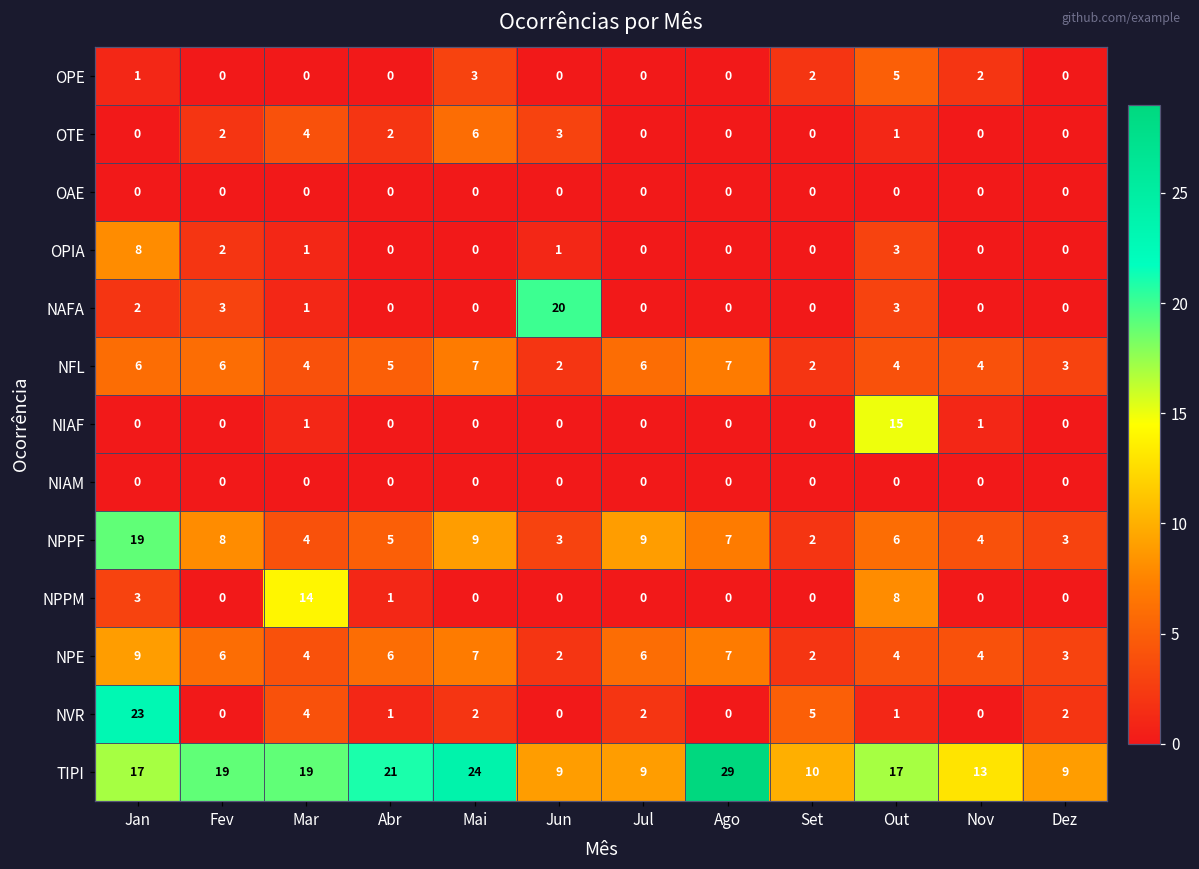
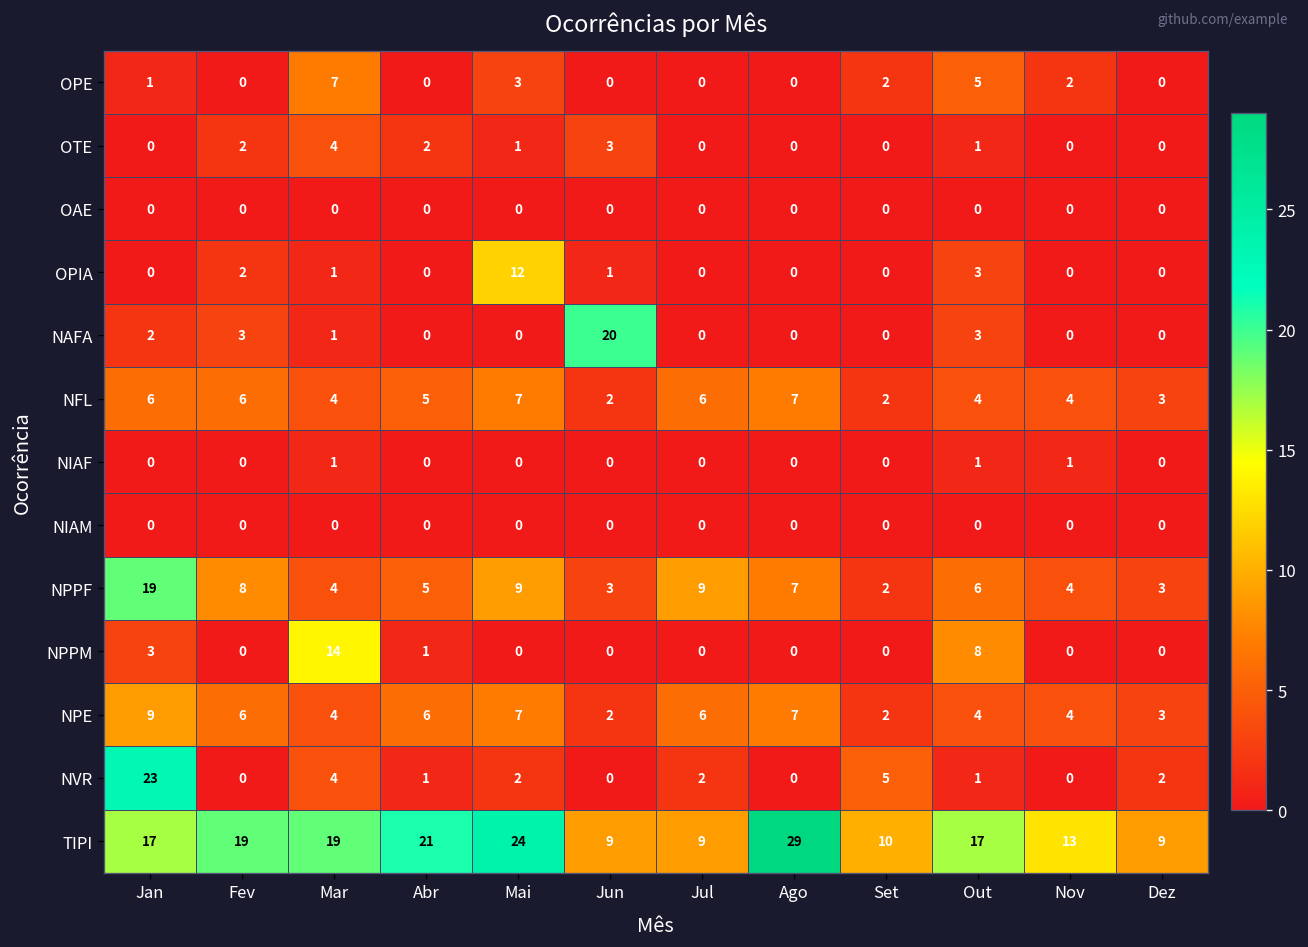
  {
    "OPE": {
      "Jan": 1,
      "Fev": 0,
-     "Mar": 0,
+     "Mar": 7,
      "Abr": 0,
      "Mai": 3,
      "Jun": 0,
      "Jul": 0,
      "Ago": 0,
      "Set": 2,
      "Out": 5,
      "Nov": 2,
      "Dez": 0
    },
    "OTE": {
      "Jan": 0,
      "Fev": 2,
      "Mar": 4,
      "Abr": 2,
-     "Mai": 6,
+     "Mai": 1,
      "Jun": 3,
      "Jul": 0,
      "Ago": 0,
      "Set": 0,
      "Out": 1,
      "Nov": 0,
      "Dez": 0
    },
    "OAE": {
      "Jan": 0,
      "Fev": 0,
      "Mar": 0,
      "Abr": 0,
      "Mai": 0,
      "Jun": 0,
      "Jul": 0,
      "Ago": 0,
      "Set": 0,
      "Out": 0,
      "Nov": 0,
      "Dez": 0
    },
    "OPIA": {
-     "Jan": 8,
+     "Jan": 0,
      "Fev": 2,
      "Mar": 1,
      "Abr": 0,
-     "Mai": 0,
+     "Mai": 12,
      "Jun": 1,
      "Jul": 0,
      "Ago": 0,
      "Set": 0,
      "Out": 3,
      "Nov": 0,
      "Dez": 0
    },
    "NAFA": {
      "Jan": 2,
      "Fev": 3,
      "Mar": 1,
      "Abr": 0,
      "Mai": 0,
      "Jun": 20,
      "Jul": 0,
      "Ago": 0,
      "Set": 0,
      "Out": 3,
      "Nov": 0,
      "Dez": 0
    },
    "NFL": {
      "Jan": 6,
      "Fev": 6,
      "Mar": 4,
      "Abr": 5,
      "Mai": 7,
      "Jun": 2,
      "Jul": 6,
      "Ago": 7,
      "Set": 2,
      "Out": 4,
      "Nov": 4,
      "Dez": 3
    },
    "NIAF": {
      "Jan": 0,
      "Fev": 0,
      "Mar": 1,
      "Abr": 0,
      "Mai": 0,
      "Jun": 0,
      "Jul": 0,
      "Ago": 0,
      "Set": 0,
-     "Out": 15,
+     "Out": 1,
      "Nov": 1,
      "Dez": 0
    },
    "NIAM": {
      "Jan": 0,
      "Fev": 0,
      "Mar": 0,
      "Abr": 0,
      "Mai": 0,
      "Jun": 0,
      "Jul": 0,
      "Ago": 0,
      "Set": 0,
      "Out": 0,
      "Nov": 0,
      "Dez": 0
    },
    "NPPF": {
      "Jan": 19,
      "Fev": 8,
      "Mar": 4,
      "Abr": 5,
      "Mai": 9,
      "Jun": 3,
      "Jul": 9,
      "Ago": 7,
      "Set": 2,
      "Out": 6,
      "Nov": 4,
      "Dez": 3
    },
    "NPPM": {
      "Jan": 3,
      "Fev": 0,
      "Mar": 14,
      "Abr": 1,
      "Mai": 0,
      "Jun": 0,
      "Jul": 0,
      "Ago": 0,
      "Set": 0,
      "Out": 8,
      "Nov": 0,
      "Dez": 0
    },
    "NPE": {
      "Jan": 9,
      "Fev": 6,
      "Mar": 4,
      "Abr": 6,
      "Mai": 7,
      "Jun": 2,
      "Jul": 6,
      "Ago": 7,
      "Set": 2,
      "Out": 4,
      "Nov": 4,
      "Dez": 3
    },
    "NVR": {
      "Jan": 23,
      "Fev": 0,
      "Mar": 4,
      "Abr": 1,
      "Mai": 2,
      "Jun": 0,
      "Jul": 2,
      "Ago": 0,
      "Set": 5,
      "Out": 1,
      "Nov": 0,
      "Dez": 2
    },
    "TIPI": {
      "Jan": 17,
      "Fev": 19,
      "Mar": 19,
      "Abr": 21,
      "Mai": 24,
      "Jun": 9,
      "Jul": 9,
      "Ago": 29,
      "Set": 10,
      "Out": 17,
      "Nov": 13,
      "Dez": 9
    }
  }
